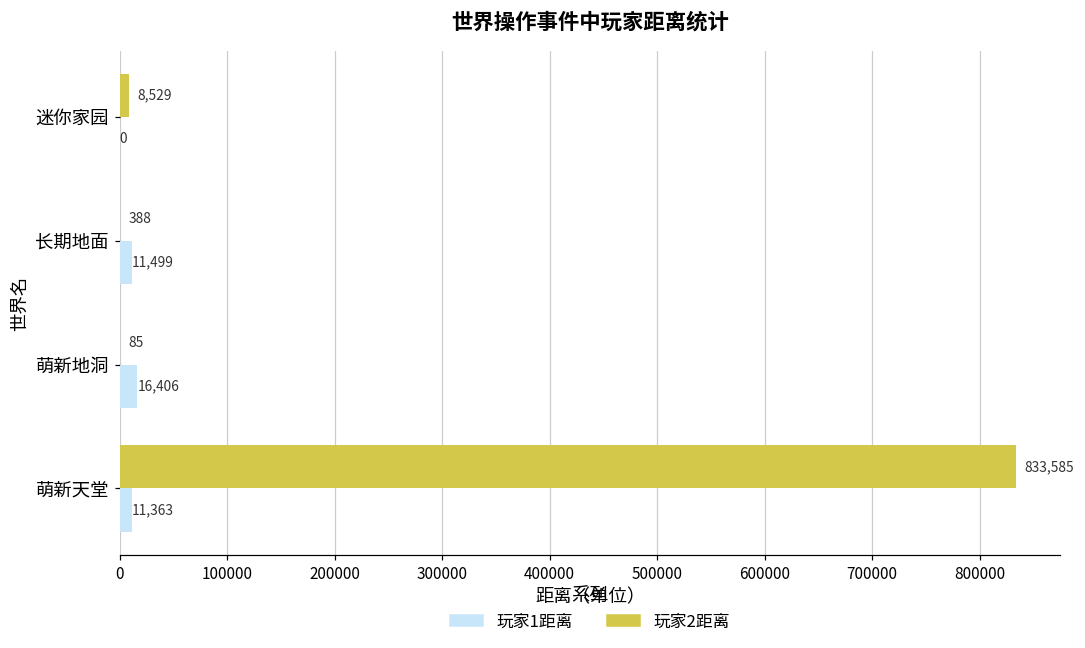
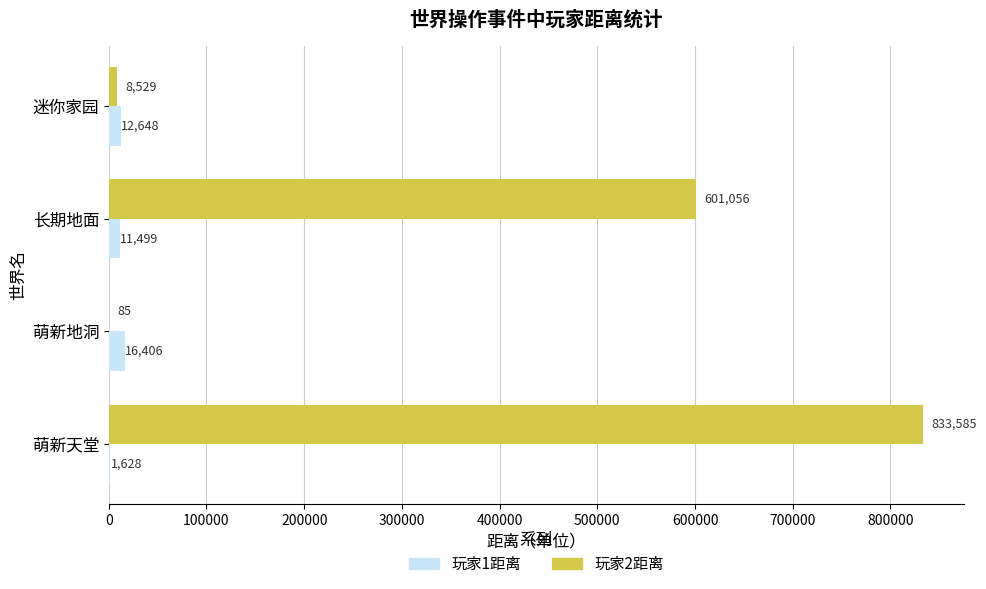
  {
    "玩家1距离": {
-     "迷你家园": "0",
+     "迷你家园": "12,648",
      "长期地面": "11,499",
      "萌新地洞": "16,406",
-     "萌新天堂": "11,363"
+     "萌新天堂": "1,628"
    },
    "玩家2距离": {
      "迷你家园": "8,529",
-     "长期地面": "388",
+     "长期地面": "601,056",
      "萌新地洞": "85",
      "萌新天堂": "833,585"
    }
  }
